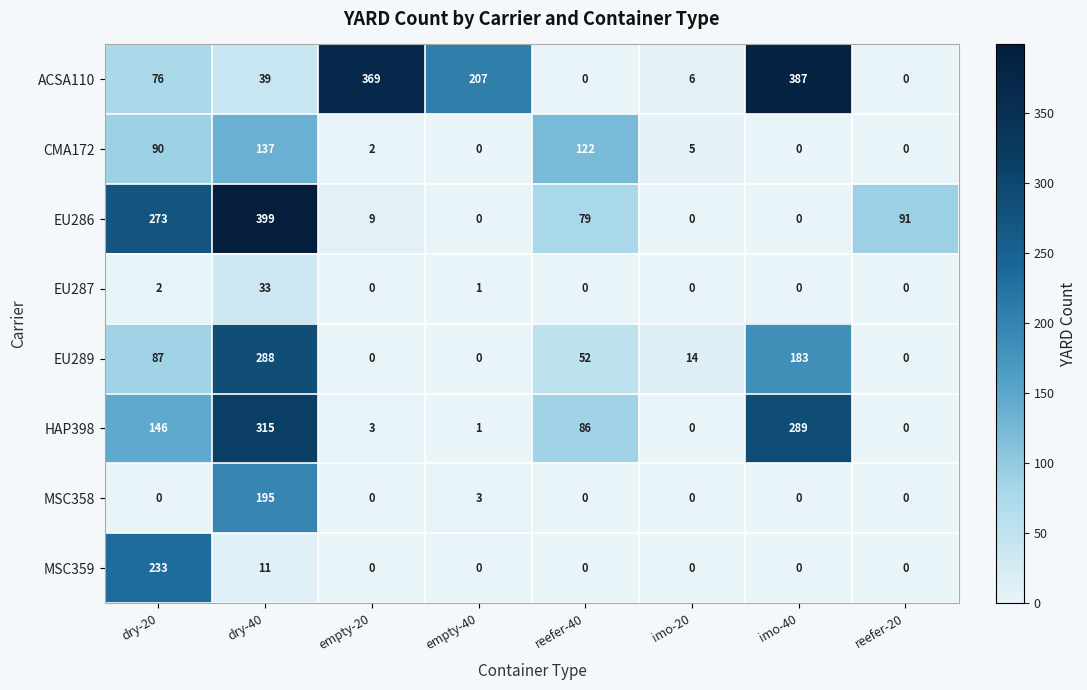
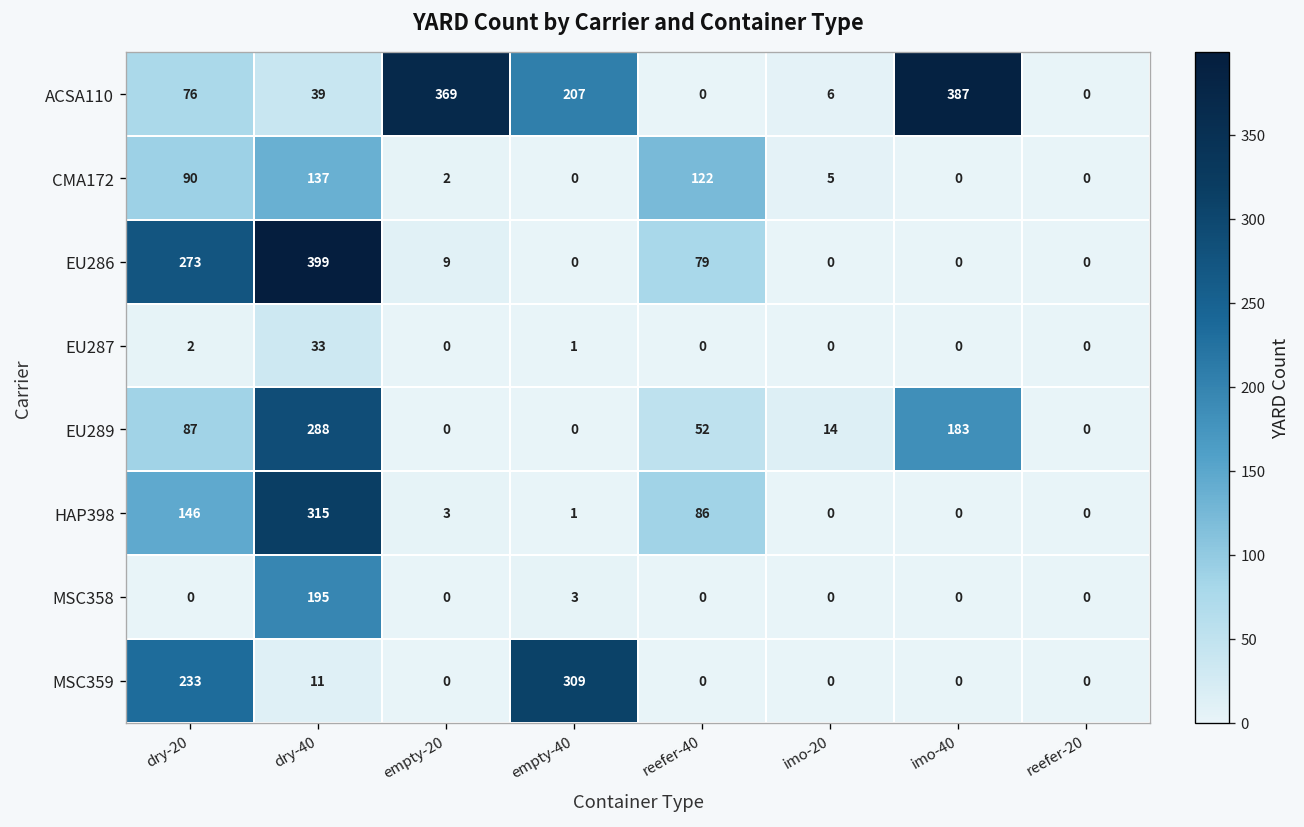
  {
    "ACSA110": {
      "dry-20": 76,
      "dry-40": 39,
      "empty-20": 369,
      "empty-40": 207,
      "reefer-40": 0,
      "imo-20": 6,
      "imo-40": 387,
      "reefer-20": 0
    },
    "CMA172": {
      "dry-20": 90,
      "dry-40": 137,
      "empty-20": 2,
      "empty-40": 0,
      "reefer-40": 122,
      "imo-20": 5,
      "imo-40": 0,
      "reefer-20": 0
    },
    "EU286": {
      "dry-20": 273,
      "dry-40": 399,
      "empty-20": 9,
      "empty-40": 0,
      "reefer-40": 79,
      "imo-20": 0,
      "imo-40": 0,
-     "reefer-20": 91
+     "reefer-20": 0
    },
    "EU287": {
      "dry-20": 2,
      "dry-40": 33,
      "empty-20": 0,
      "empty-40": 1,
      "reefer-40": 0,
      "imo-20": 0,
      "imo-40": 0,
      "reefer-20": 0
    },
    "EU289": {
      "dry-20": 87,
      "dry-40": 288,
      "empty-20": 0,
      "empty-40": 0,
      "reefer-40": 52,
      "imo-20": 14,
      "imo-40": 183,
      "reefer-20": 0
    },
    "HAP398": {
      "dry-20": 146,
      "dry-40": 315,
      "empty-20": 3,
      "empty-40": 1,
      "reefer-40": 86,
      "imo-20": 0,
-     "imo-40": 289,
+     "imo-40": 0,
      "reefer-20": 0
    },
    "MSC358": {
      "dry-20": 0,
      "dry-40": 195,
      "empty-20": 0,
      "empty-40": 3,
      "reefer-40": 0,
      "imo-20": 0,
      "imo-40": 0,
      "reefer-20": 0
    },
    "MSC359": {
      "dry-20": 233,
      "dry-40": 11,
      "empty-20": 0,
-     "empty-40": 0,
+     "empty-40": 309,
      "reefer-40": 0,
      "imo-20": 0,
      "imo-40": 0,
      "reefer-20": 0
    }
  }
